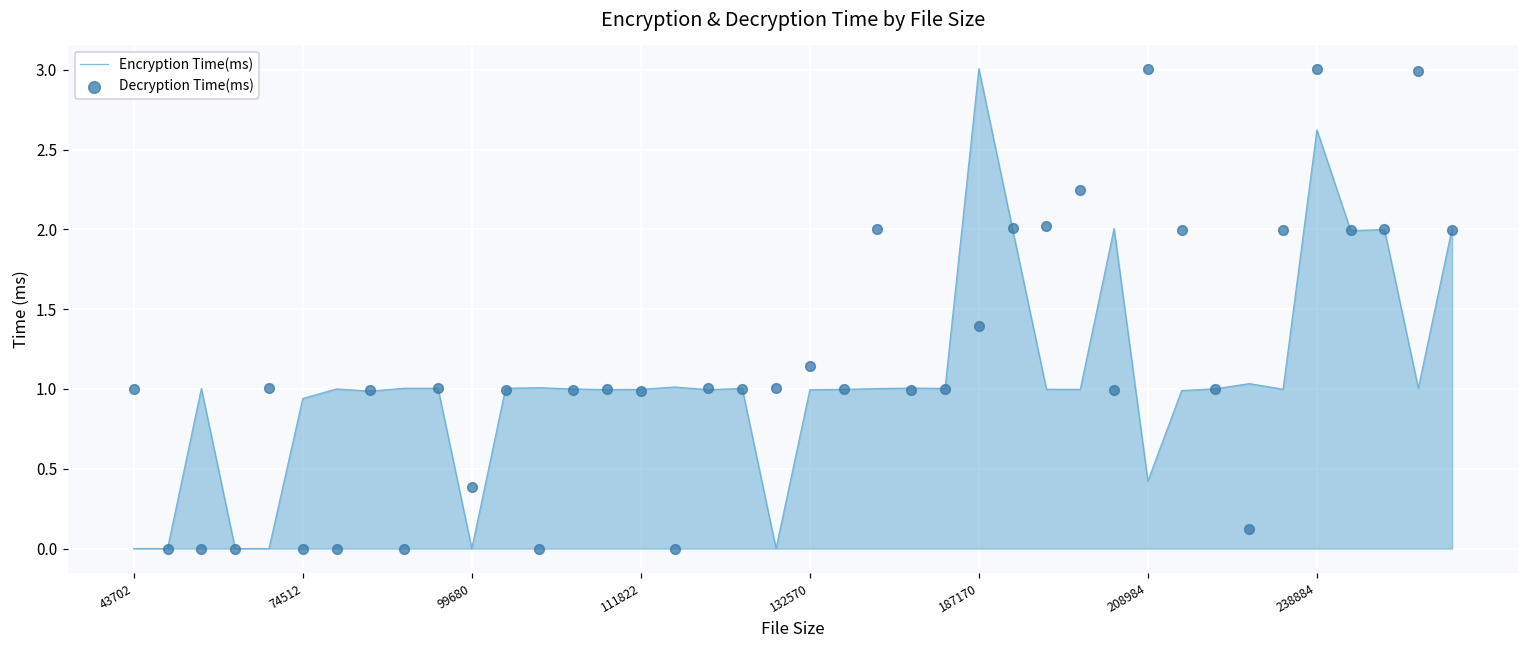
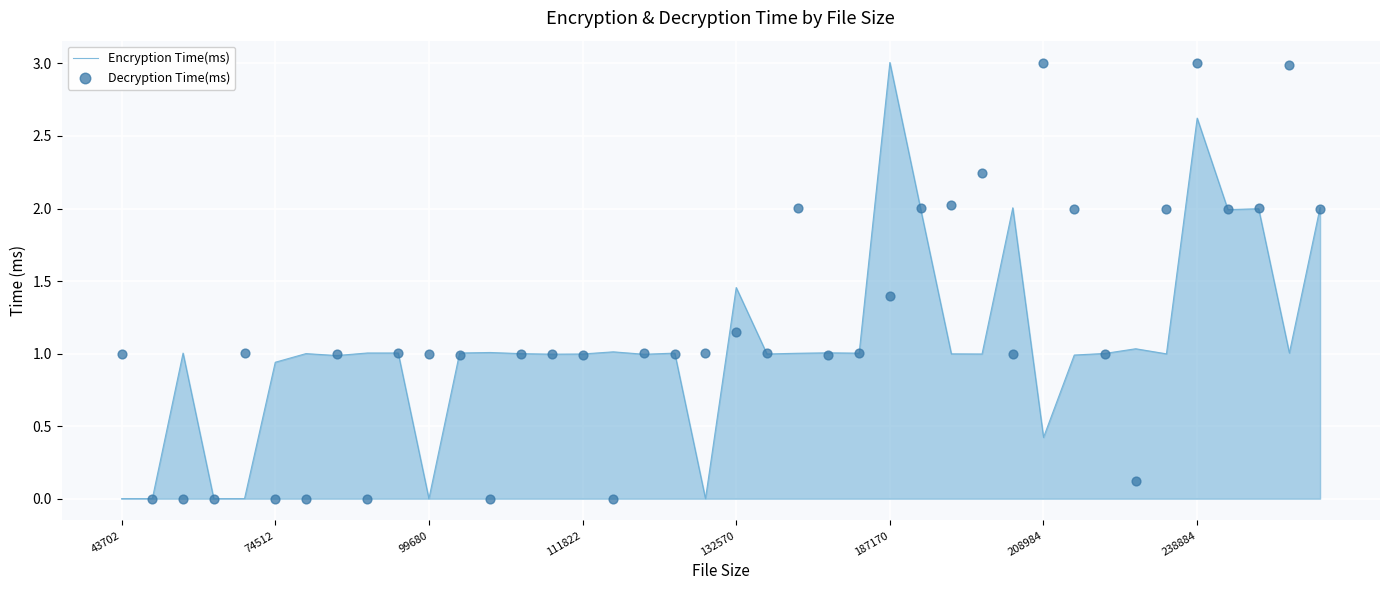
  {
    "Encryption Time(ms)": {
      "43702": 0.00,
      "74512": 0.94,
      "99680": 0.00,
-     "132570": 1.00,
+     "132570": 1.46,
      "187170": 3.01,
      "208984": 0.42,
      "238884": 2.62
    },
    "Decryption Time(ms)": {
-     "99680": 0.39
+     "99680": 1.00
    }
  }
